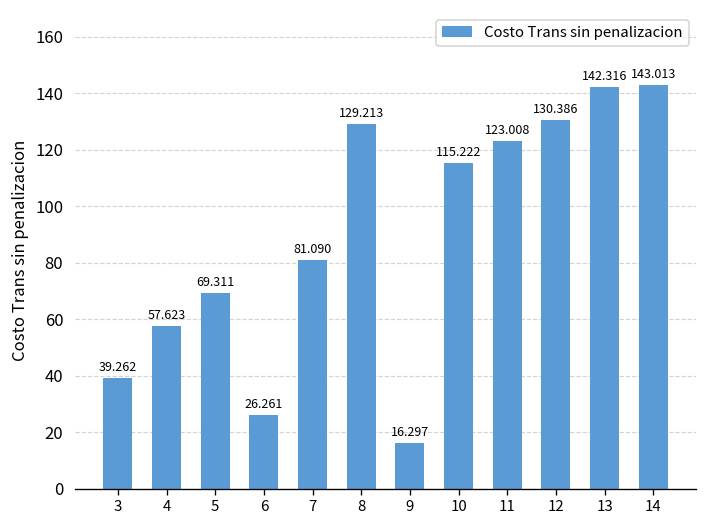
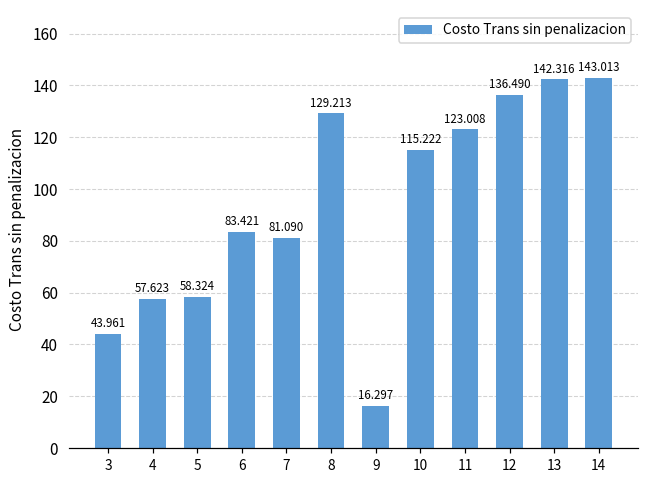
  {
-   "3": 39.262,
+   "3": 43.961,
    "4": 57.623,
-   "5": 69.311,
-   "6": 26.261,
+   "5": 58.324,
+   "6": 83.421,
    "7": 81.090,
    "8": 129.213,
    "9": 16.297,
    "10": 115.222,
    "11": 123.008,
-   "12": 130.386,
+   "12": 136.490,
    "13": 142.316,
    "14": 143.013
  }
